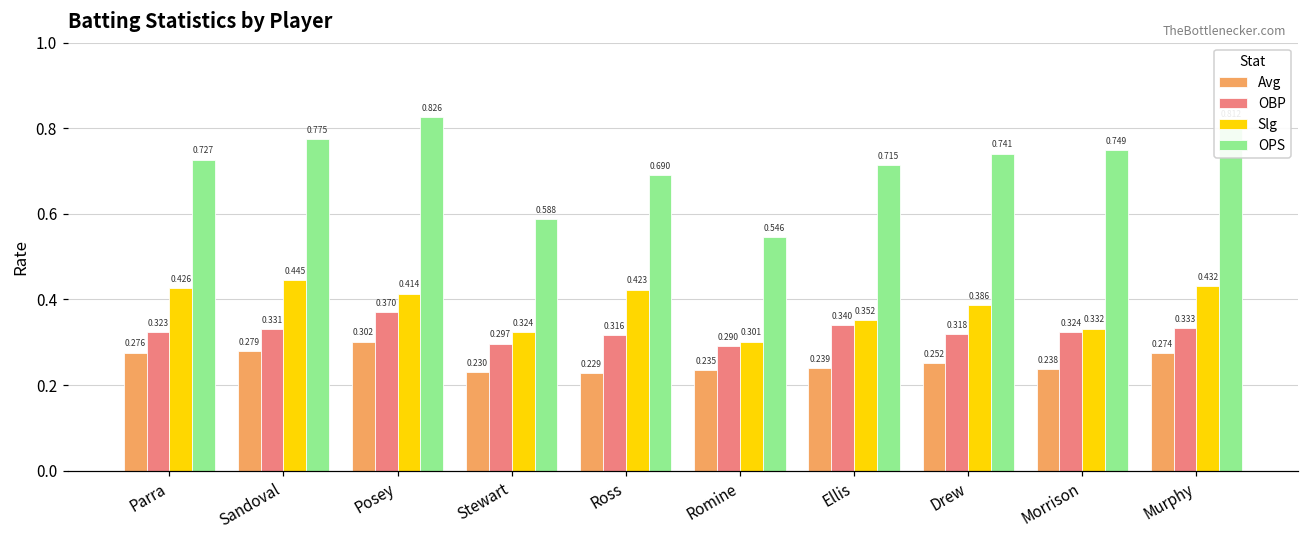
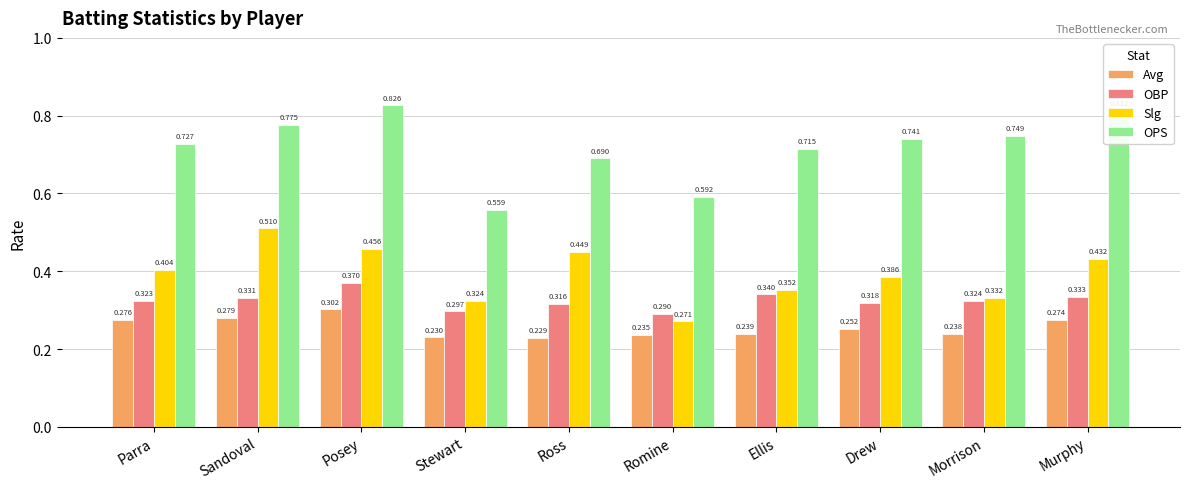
  {
    "Slg": {
-     "Parra": 0.426,
-     "Sandoval": 0.445,
-     "Posey": 0.414,
+     "Parra": 0.404,
+     "Sandoval": 0.510,
+     "Posey": 0.456,
      "Stewart": 0.324,
-     "Ross": 0.423,
-     "Romine": 0.301,
+     "Ross": 0.449,
+     "Romine": 0.271,
      "Ellis": 0.352,
      "Drew": 0.386,
      "Morrison": 0.332,
      "Murphy": 0.432
    },
    "OPS": {
      "Parra": 0.727,
      "Sandoval": 0.775,
      "Posey": 0.826,
-     "Stewart": 0.588,
+     "Stewart": 0.559,
      "Ross": 0.690,
-     "Romine": 0.546,
+     "Romine": 0.592,
      "Ellis": 0.715,
      "Drew": 0.741,
      "Morrison": 0.749
    }
  }
